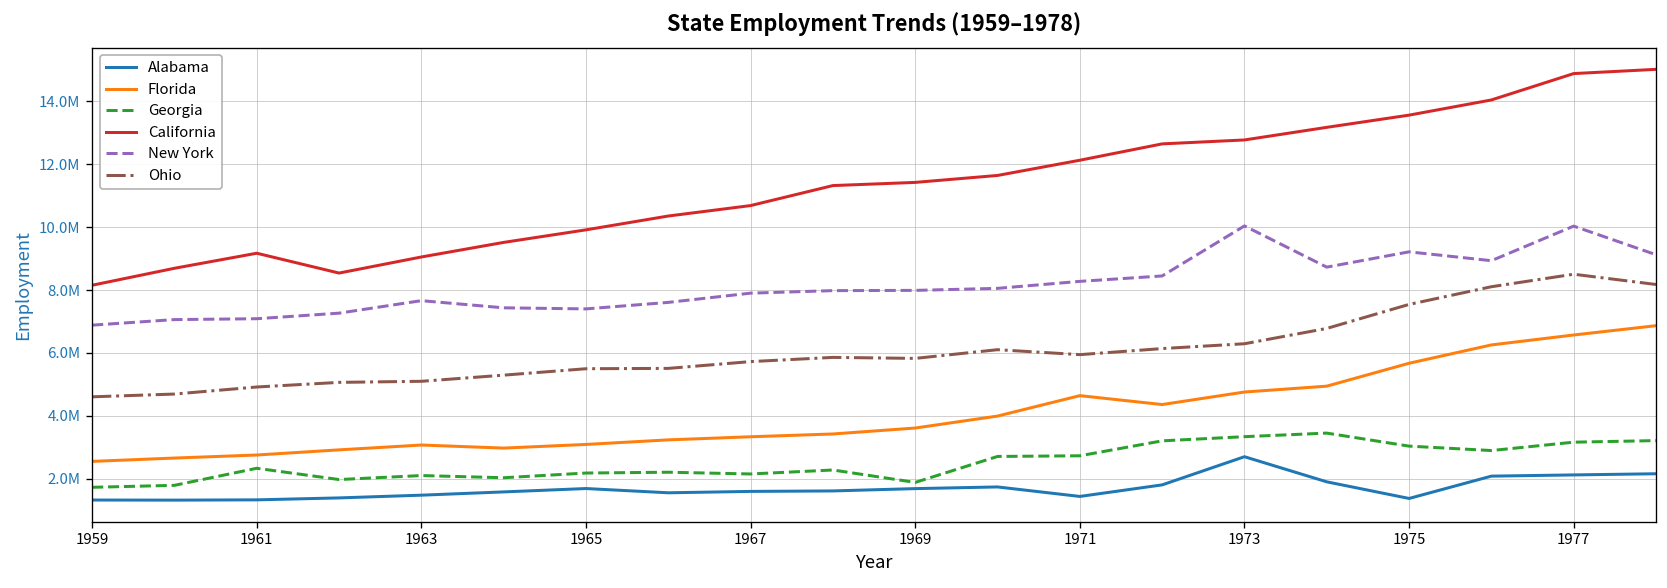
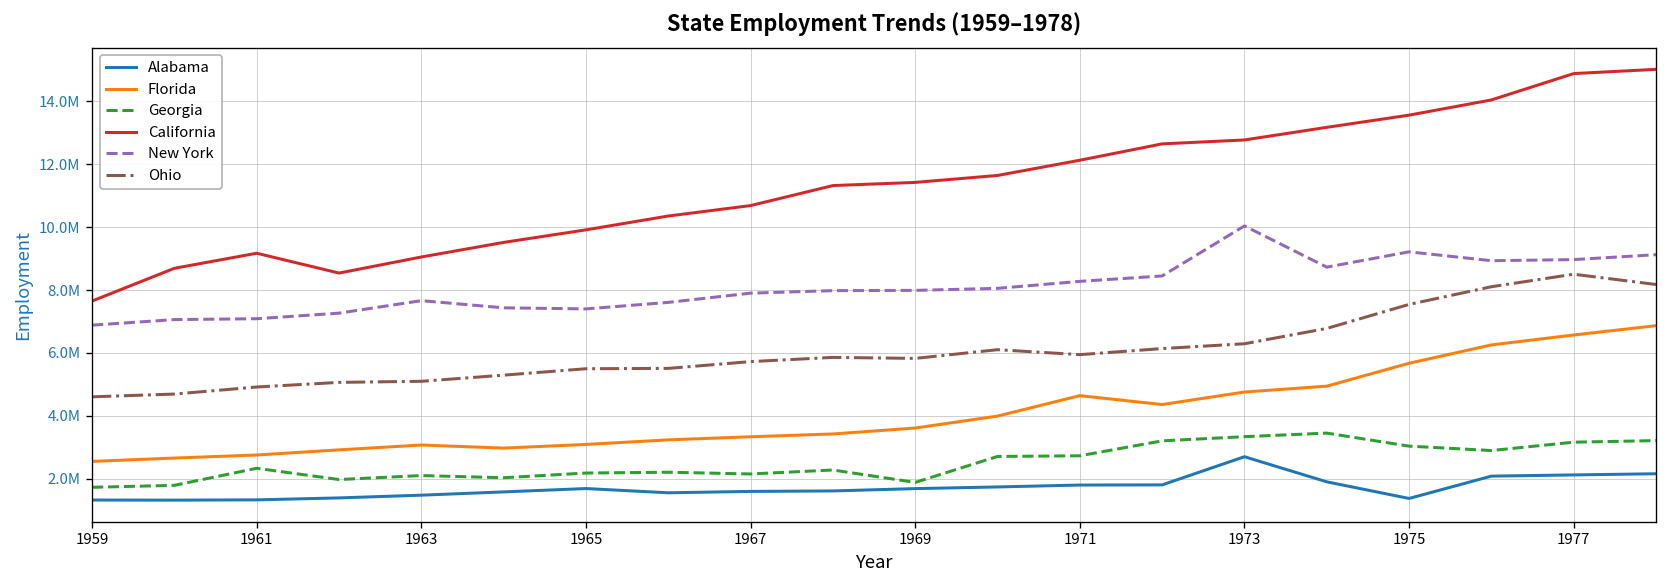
  {
    "Alabama": {
      "1959": 1300000,
      "1961": 1300000,
      "1963": 1500000,
      "1965": 1700000,
      "1967": 1600000,
      "1969": 1700000,
-     "1971": 1400000,
+     "1971": 1800000,
      "1973": 2700000,
      "1975": 1400000,
      "1977": 2100000
    },
    "Florida": {
      "1959": 2600000,
      "1961": 2800000,
      "1963": 3100000,
      "1965": 3100000,
      "1967": 3300000,
      "1969": 3600000,
      "1971": 4600000,
      "1973": 4800000,
      "1975": 5700000,
      "1977": 6600000
    },
    "Georgia": {
      "1959": 1700000,
      "1961": 2300000,
      "1963": 2100000,
      "1965": 2200000,
      "1967": 2200000,
      "1969": 1900000,
      "1971": 2700000,
      "1973": 3300000,
      "1975": 3000000,
      "1977": 3200000
    },
    "California": {
-     "1959": 8200000,
+     "1959": 7700000,
      "1961": 9200000,
      "1963": 9100000,
      "1965": 9900000,
      "1967": 10700000,
      "1969": 11400000,
      "1971": 12100000,
      "1973": 12800000,
      "1975": 13600000,
      "1977": 14900000
    },
    "New York": {
      "1959": 6900000,
      "1961": 7100000,
      "1963": 7700000,
      "1965": 7400000,
      "1967": 7900000,
      "1969": 8000000,
      "1971": 8300000,
      "1973": 10000000,
      "1975": 9200000,
-     "1977": 10000000
+     "1977": 9000000
    },
    "Ohio": {
      "1959": 4600000,
      "1961": 4900000,
      "1963": 5100000,
      "1965": 5500000,
      "1967": 5700000,
      "1969": 5800000,
      "1971": 5900000,
      "1973": 6300000,
      "1975": 7500000,
      "1977": 8500000
    }
  }
